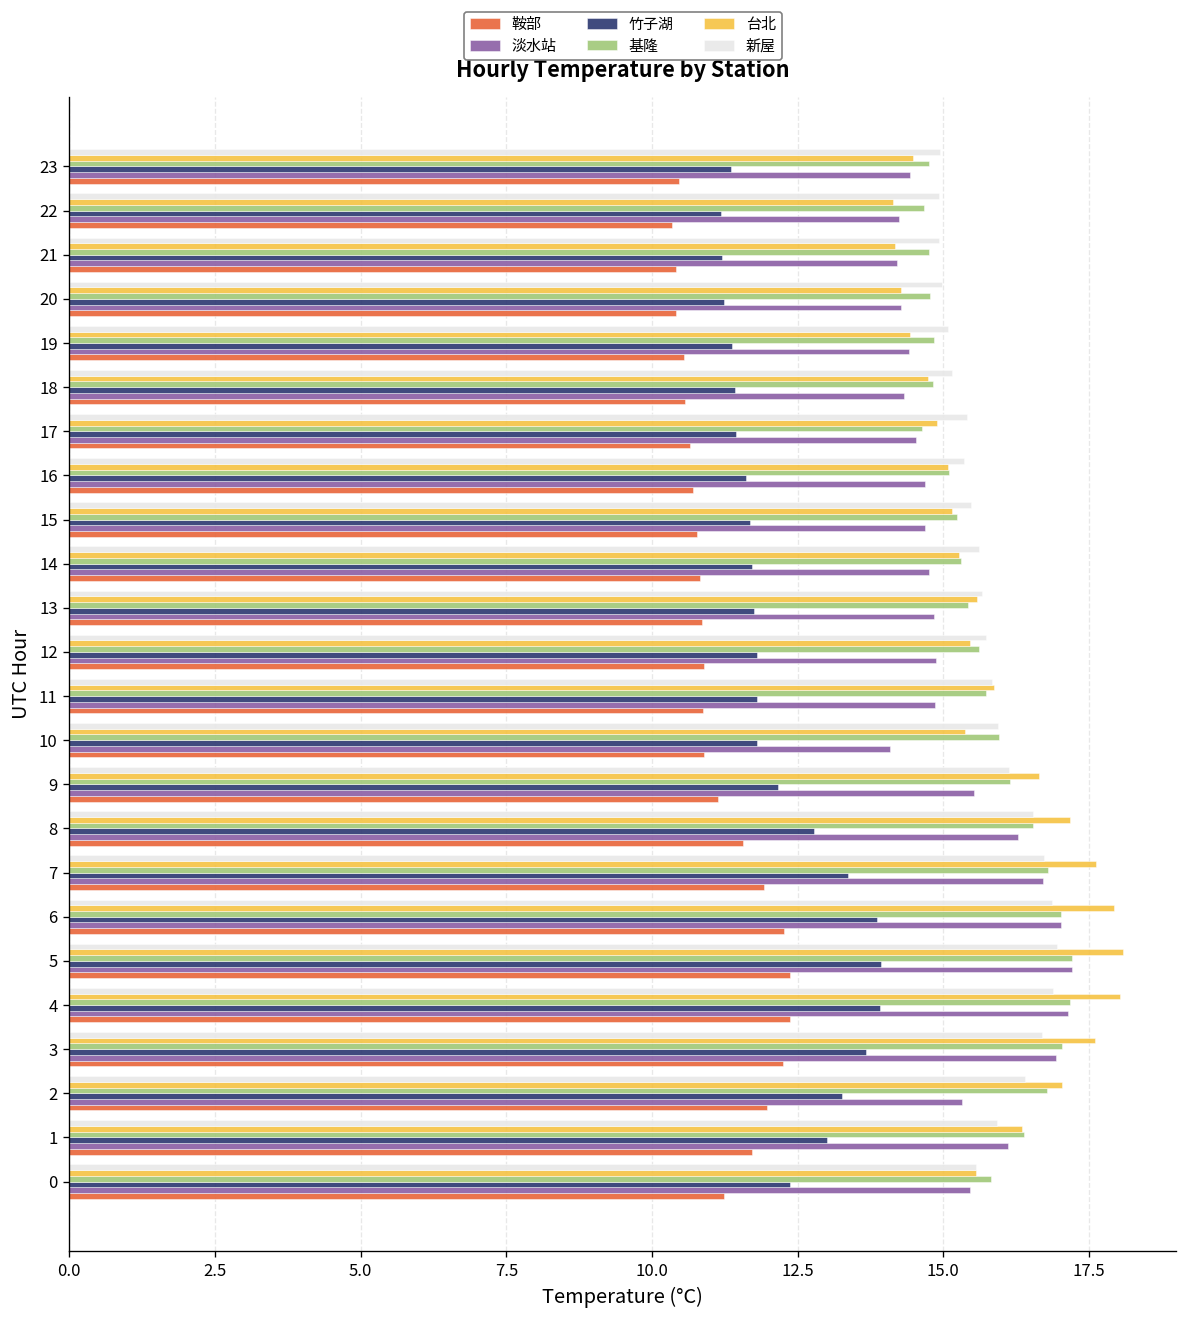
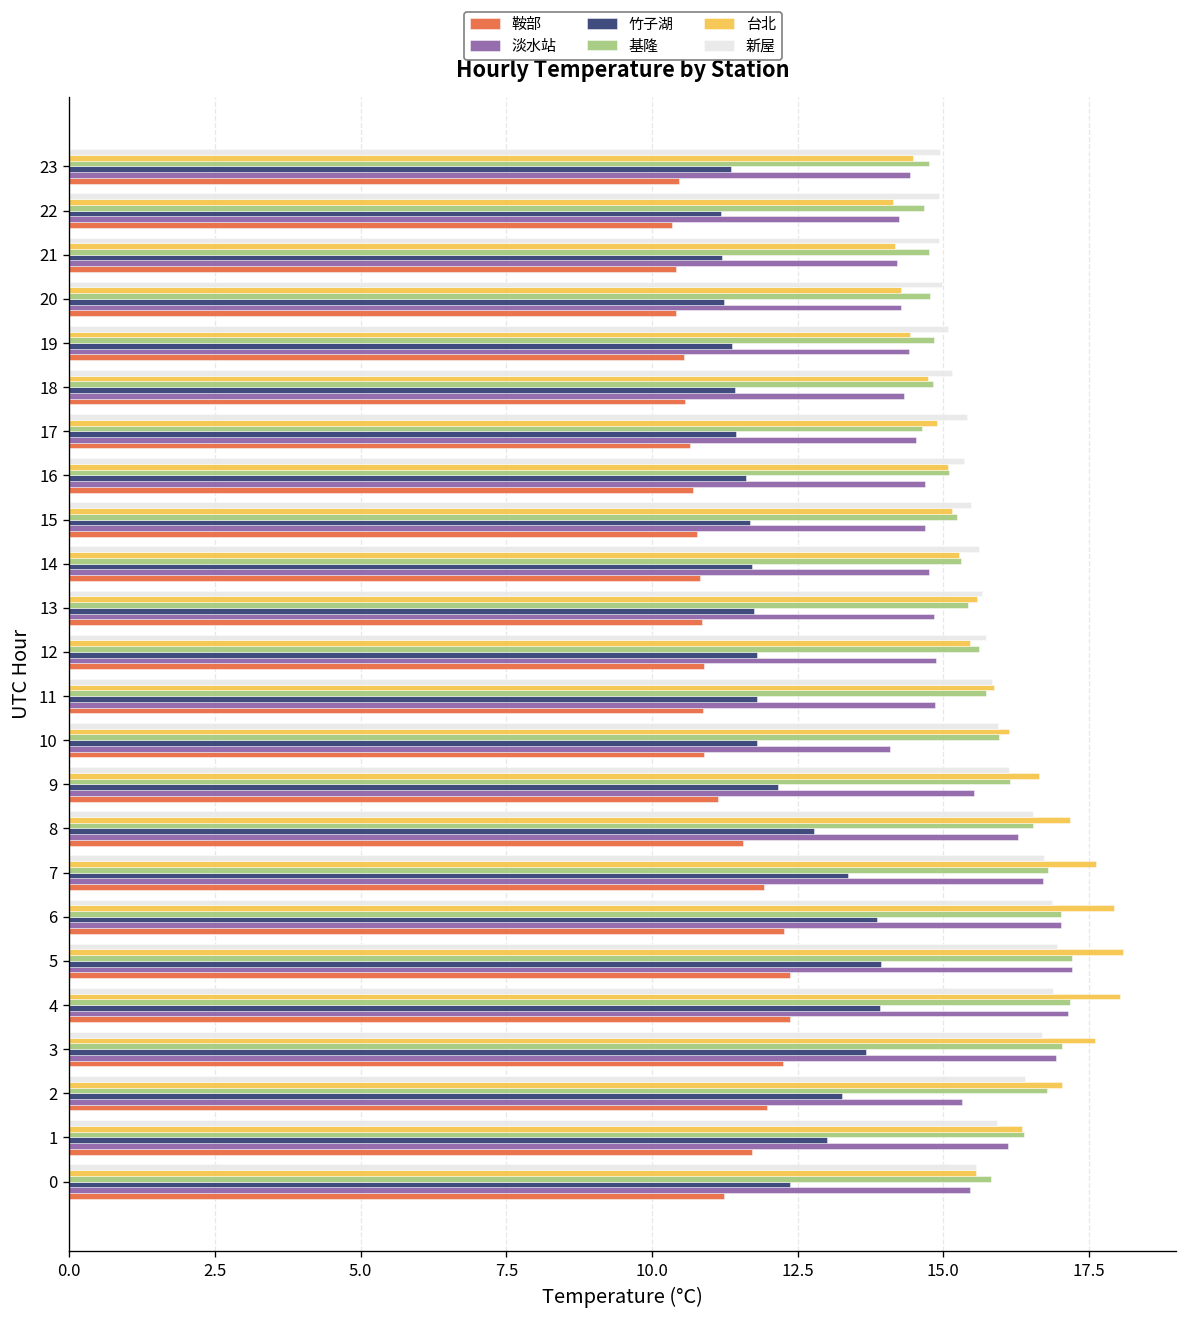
  {
    "鞍部": {
      "23": 10.5,
      "22": 10.3,
      "21": 10.4,
      "20": 10.4,
      "19": 10.5,
      "18": 10.6,
      "17": 10.7,
      "16": 10.7,
      "15": 10.8,
      "14": 10.8,
      "13": 10.9,
      "12": 10.9,
      "11": 10.9,
      "10": 10.9,
      "9": 11.1,
      "8": 11.6,
      "7": 11.9,
      "6": 12.3,
      "5": 12.4,
      "4": 12.4,
      "3": 12.2,
      "2": 12.0,
      "1": 11.7,
      "0": 11.2
    },
    "淡水站": {
      "23": 14.4,
      "22": 14.2,
      "21": 14.2,
      "20": 14.3,
      "19": 14.4,
      "18": 14.3,
      "17": 14.5,
      "16": 14.7,
      "15": 14.7,
      "14": 14.8,
      "13": 14.8,
      "12": 14.9,
      "11": 14.9,
      "10": 14.1,
      "9": 15.5,
      "8": 16.3,
      "7": 16.7,
      "6": 17.0,
      "5": 17.2,
      "4": 17.1,
      "3": 16.9,
      "2": 15.3,
      "1": 16.1,
      "0": 15.5
    },
    "竹子湖": {
      "23": 11.4,
      "22": 11.2,
      "21": 11.2,
      "20": 11.2,
      "19": 11.4,
      "18": 11.4,
      "17": 11.4,
      "16": 11.6,
      "15": 11.7,
      "14": 11.7,
      "13": 11.8,
      "12": 11.8,
      "11": 11.8,
      "10": 11.8,
      "9": 12.2,
      "8": 12.8,
      "7": 13.4,
      "6": 13.9,
      "5": 13.9,
      "4": 13.9,
      "3": 13.7,
      "2": 13.3,
      "1": 13.0,
      "0": 12.4
    },
    "基隆": {
      "23": 14.8,
      "22": 14.7,
      "21": 14.7,
      "20": 14.8,
      "19": 14.8,
      "18": 14.8,
      "17": 14.6,
      "16": 15.1,
      "15": 15.2,
      "14": 15.3,
      "13": 15.4,
      "12": 15.6,
      "11": 15.7,
      "10": 16.0,
      "9": 16.2,
      "8": 16.5,
      "7": 16.8,
      "6": 17.0,
      "5": 17.2,
      "4": 17.2,
      "3": 17.0,
      "2": 16.8,
      "1": 16.4,
      "0": 15.8
    },
    "台北": {
      "23": 14.5,
      "22": 14.1,
      "21": 14.2,
      "20": 14.3,
      "19": 14.4,
      "18": 14.7,
      "17": 14.9,
      "16": 15.1,
      "15": 15.1,
      "14": 15.3,
      "13": 15.6,
      "12": 15.5,
      "11": 15.9,
-     "10": 15.4,
+     "10": 16.1,
      "9": 16.6,
      "8": 17.2,
      "7": 17.6,
      "6": 17.9,
      "5": 18.1,
      "4": 18.0,
      "3": 17.6,
      "2": 17.0,
      "1": 16.4,
      "0": 15.6
    },
    "新屋": {
      "23": 14.9,
      "22": 14.9,
      "21": 14.9,
      "20": 15.0,
      "19": 15.1,
      "18": 15.1,
      "17": 15.4,
      "16": 15.4,
      "15": 15.5,
      "14": 15.6,
      "13": 15.7,
      "12": 15.7,
      "11": 15.8,
      "10": 15.9,
      "9": 16.1,
      "8": 16.5,
      "7": 16.7,
      "6": 16.9,
      "5": 17.0,
      "4": 16.9,
      "3": 16.7,
      "2": 16.4,
      "1": 15.9,
      "0": 15.6
    }
  }
